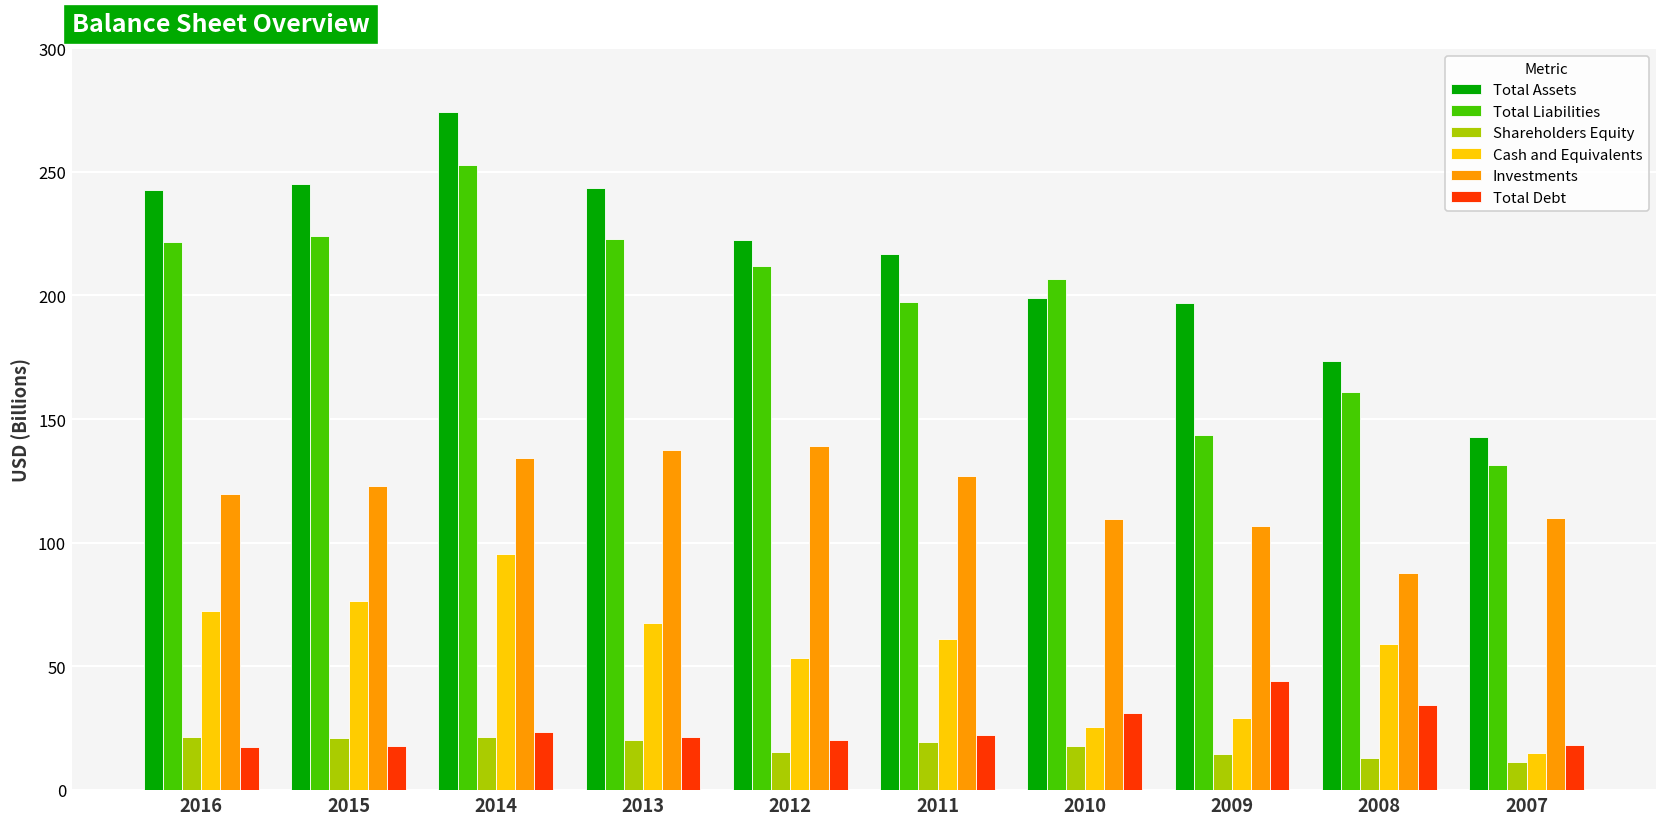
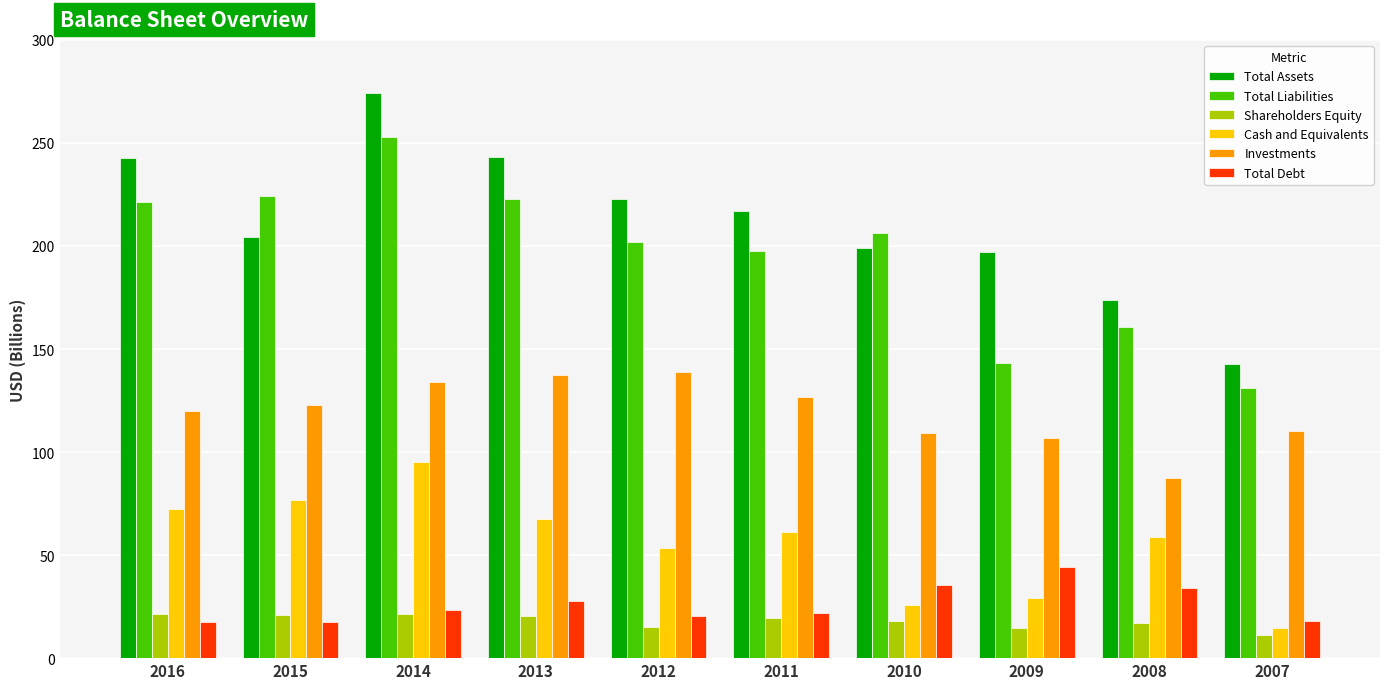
  {
    "Total Assets": {
      "2016": 243,
-     "2015": 245,
+     "2015": 204,
      "2014": 274,
      "2013": 243,
      "2012": 223,
      "2011": 217,
      "2010": 199,
      "2009": 197,
      "2008": 174,
      "2007": 143
    },
    "Total Liabilities": {
      "2016": 221,
      "2015": 224,
      "2014": 253,
      "2013": 223,
-     "2012": 212,
+     "2012": 202,
      "2011": 197,
      "2010": 206,
      "2009": 143,
      "2008": 161,
      "2007": 131
    },
    "Shareholders Equity": {
      "2016": 21,
      "2015": 21,
      "2014": 21,
      "2013": 20,
      "2012": 15,
      "2011": 19,
      "2010": 18,
      "2009": 14,
-     "2008": 13,
+     "2008": 17,
      "2007": 11
    },
    "Total Debt": {
      "2016": 17,
      "2015": 18,
      "2014": 23,
-     "2013": 21,
+     "2013": 28,
      "2012": 20,
      "2011": 22,
-     "2010": 31,
+     "2010": 36,
      "2009": 44,
      "2008": 34,
      "2007": 18
    }
  }
